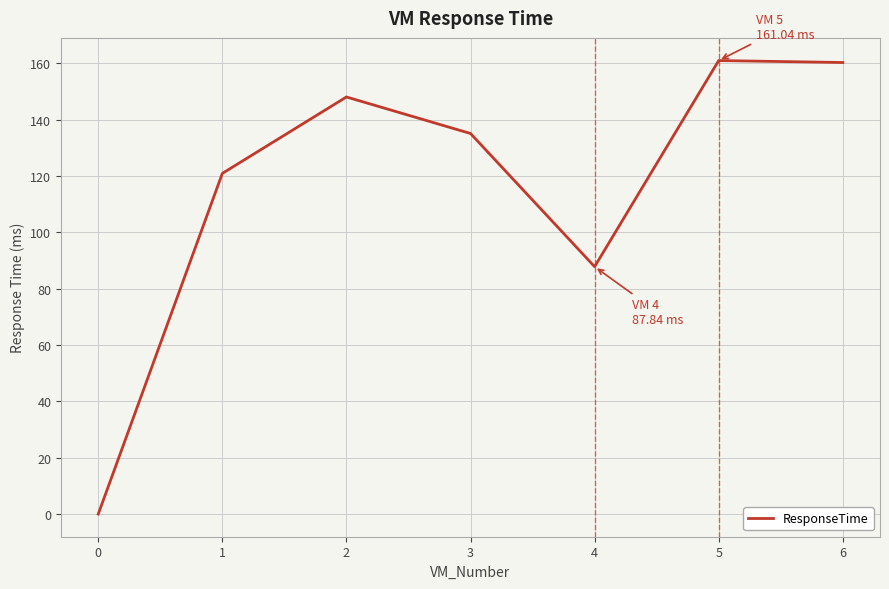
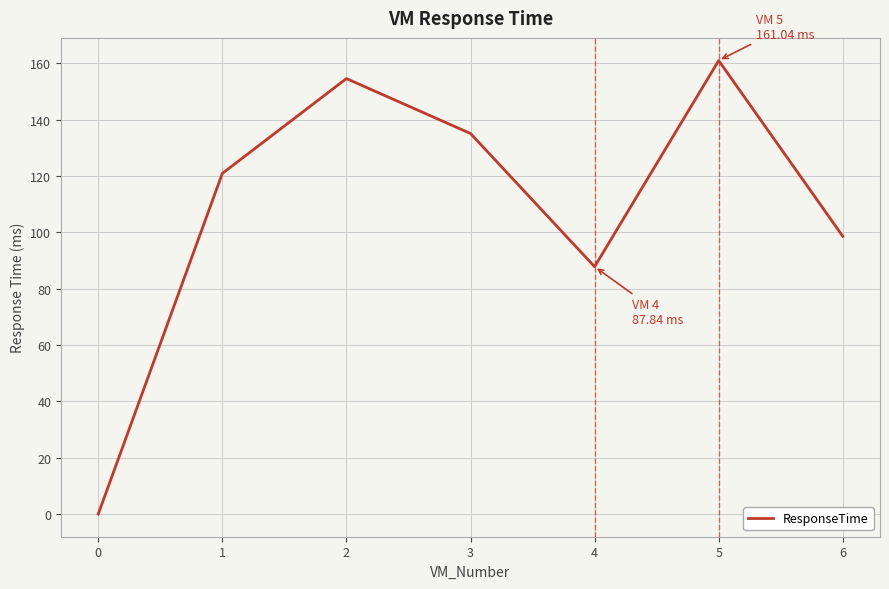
  {
    "0": 0,
    "1": 121,
-   "2": 148,
+   "2": 155,
    "3": 135,
-   "6": 160
+   "6": 99
  }
